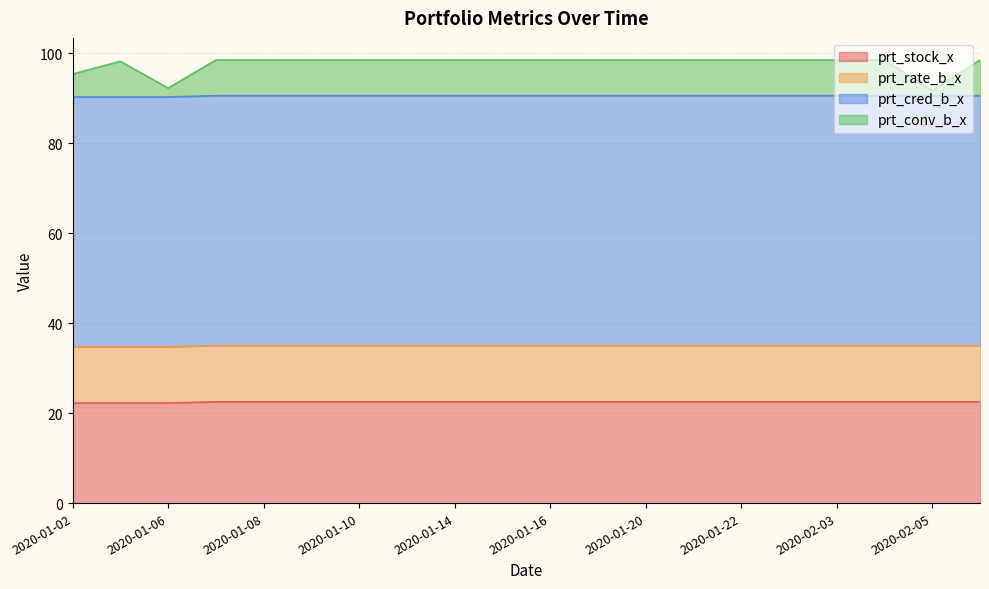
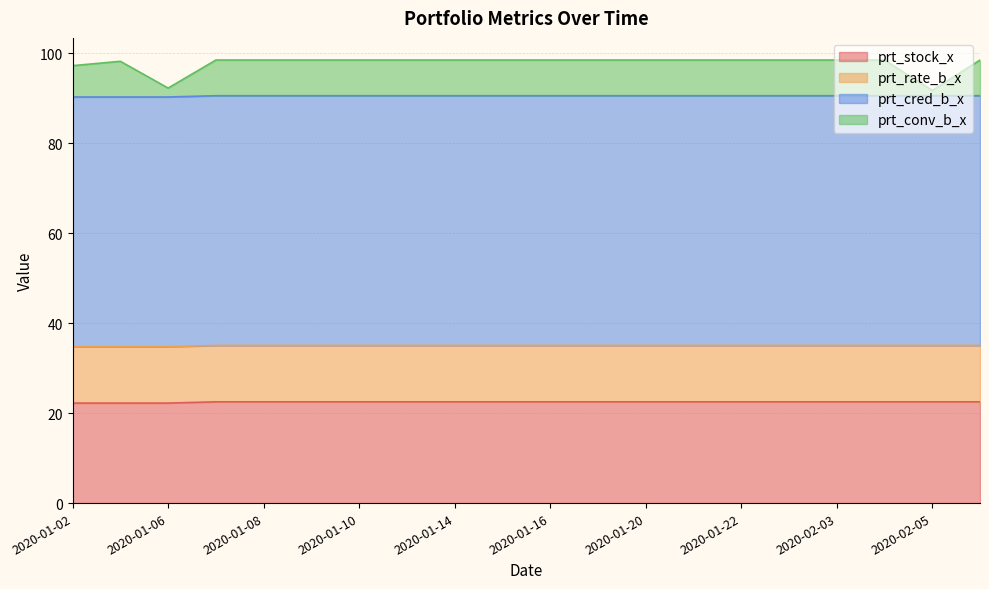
  {
    "prt_cred_b_x": {
      "2020-01-02": 56,
      "2020-01-06": 56,
      "2020-01-08": 56,
      "2020-01-10": 56,
      "2020-01-14": 56,
      "2020-01-16": 56,
      "2020-01-20": 56,
      "2020-01-22": 56
    },
    "prt_conv_b_x": {
-     "2020-01-02": 5,
+     "2020-01-02": 7,
      "2020-01-06": 2,
      "2020-01-08": 8,
      "2020-01-10": 8,
      "2020-01-14": 8,
      "2020-01-16": 8,
      "2020-01-20": 8,
      "2020-01-22": 8
    }
  }
